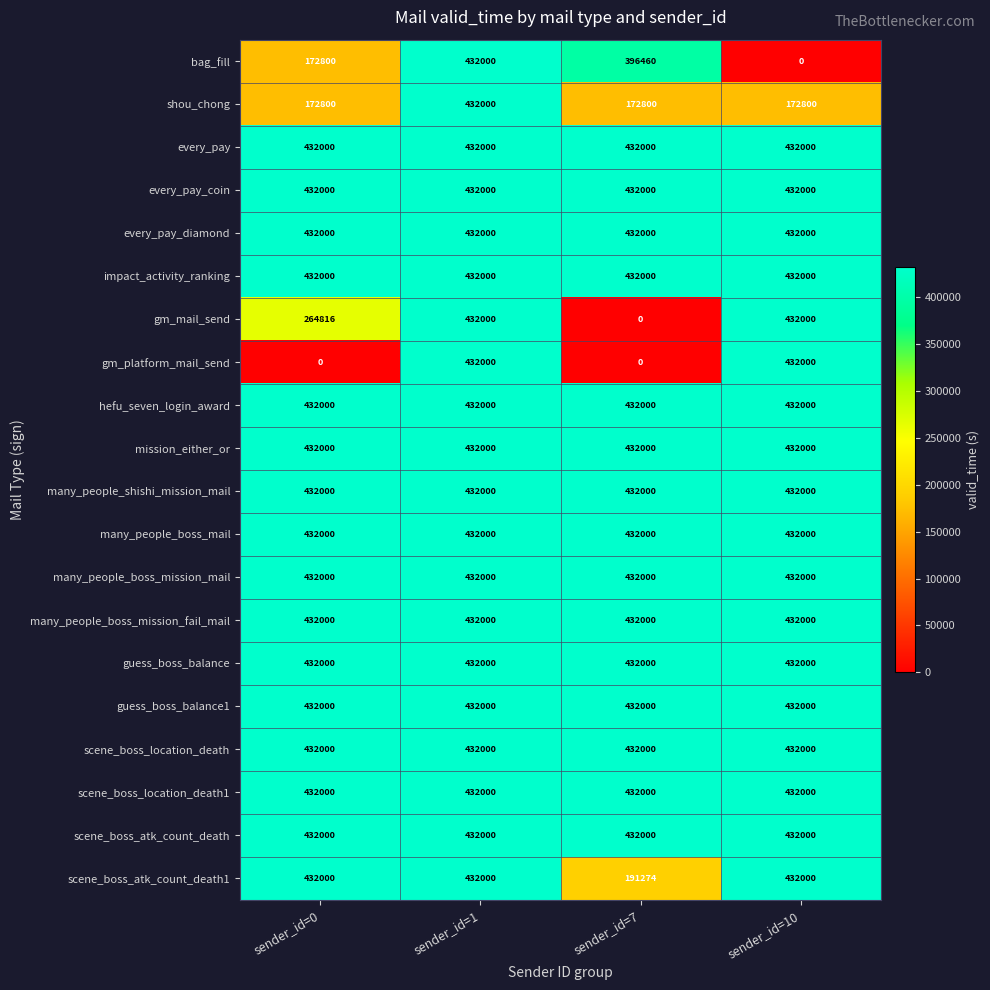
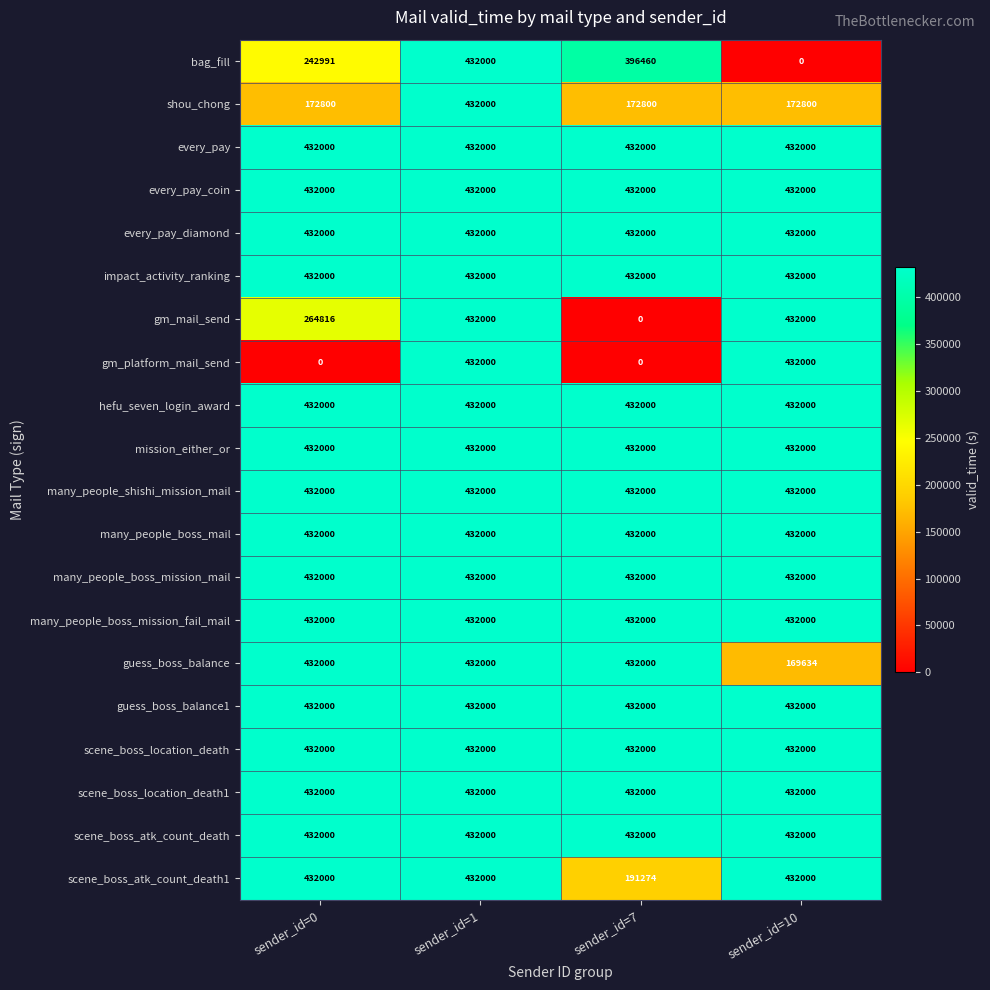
  {
    "bag_fill": {
-     "sender_id=0": 172800,
+     "sender_id=0": 242991,
      "sender_id=1": 432000,
      "sender_id=7": 396460,
      "sender_id=10": 0
    },
    "shou_chong": {
      "sender_id=0": 172800,
      "sender_id=1": 432000,
      "sender_id=7": 172800,
      "sender_id=10": 172800
    },
    "every_pay": {
      "sender_id=0": 432000,
      "sender_id=1": 432000,
      "sender_id=7": 432000,
      "sender_id=10": 432000
    },
    "every_pay_coin": {
      "sender_id=0": 432000,
      "sender_id=1": 432000,
      "sender_id=7": 432000,
      "sender_id=10": 432000
    },
    "every_pay_diamond": {
      "sender_id=0": 432000,
      "sender_id=1": 432000,
      "sender_id=7": 432000,
      "sender_id=10": 432000
    },
    "impact_activity_ranking": {
      "sender_id=0": 432000,
      "sender_id=1": 432000,
      "sender_id=7": 432000,
      "sender_id=10": 432000
    },
    "gm_mail_send": {
      "sender_id=0": 264816,
      "sender_id=1": 432000,
      "sender_id=7": 0,
      "sender_id=10": 432000
    },
    "gm_platform_mail_send": {
      "sender_id=0": 0,
      "sender_id=1": 432000,
      "sender_id=7": 0,
      "sender_id=10": 432000
    },
    "hefu_seven_login_award": {
      "sender_id=0": 432000,
      "sender_id=1": 432000,
      "sender_id=7": 432000,
      "sender_id=10": 432000
    },
    "mission_either_or": {
      "sender_id=0": 432000,
      "sender_id=1": 432000,
      "sender_id=7": 432000,
      "sender_id=10": 432000
    },
    "many_people_shishi_mission_mail": {
      "sender_id=0": 432000,
      "sender_id=1": 432000,
      "sender_id=7": 432000,
      "sender_id=10": 432000
    },
    "many_people_boss_mail": {
      "sender_id=0": 432000,
      "sender_id=1": 432000,
      "sender_id=7": 432000,
      "sender_id=10": 432000
    },
    "many_people_boss_mission_mail": {
      "sender_id=0": 432000,
      "sender_id=1": 432000,
      "sender_id=7": 432000,
      "sender_id=10": 432000
    },
    "many_people_boss_mission_fail_mail": {
      "sender_id=0": 432000,
      "sender_id=1": 432000,
      "sender_id=7": 432000,
      "sender_id=10": 432000
    },
    "guess_boss_balance": {
      "sender_id=0": 432000,
      "sender_id=1": 432000,
      "sender_id=7": 432000,
-     "sender_id=10": 432000
+     "sender_id=10": 169634
    },
    "guess_boss_balance1": {
      "sender_id=0": 432000,
      "sender_id=1": 432000,
      "sender_id=7": 432000,
      "sender_id=10": 432000
    },
    "scene_boss_location_death": {
      "sender_id=0": 432000,
      "sender_id=1": 432000,
      "sender_id=7": 432000,
      "sender_id=10": 432000
    },
    "scene_boss_location_death1": {
      "sender_id=0": 432000,
      "sender_id=1": 432000,
      "sender_id=7": 432000,
      "sender_id=10": 432000
    },
    "scene_boss_atk_count_death": {
      "sender_id=0": 432000,
      "sender_id=1": 432000,
      "sender_id=7": 432000,
      "sender_id=10": 432000
    },
    "scene_boss_atk_count_death1": {
      "sender_id=0": 432000,
      "sender_id=1": 432000,
      "sender_id=7": 191274,
      "sender_id=10": 432000
    }
  }
